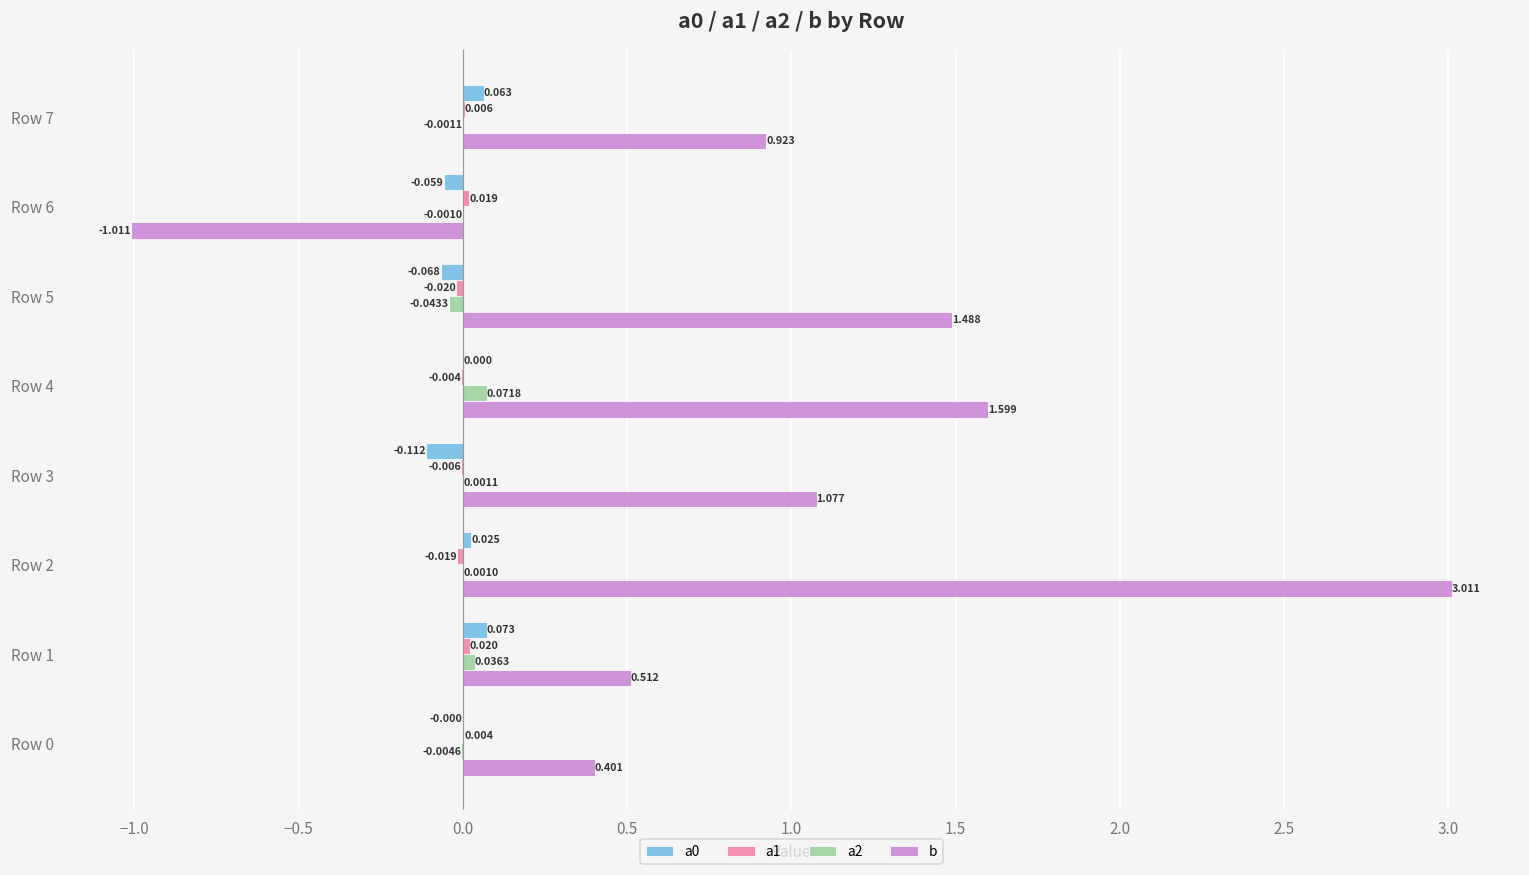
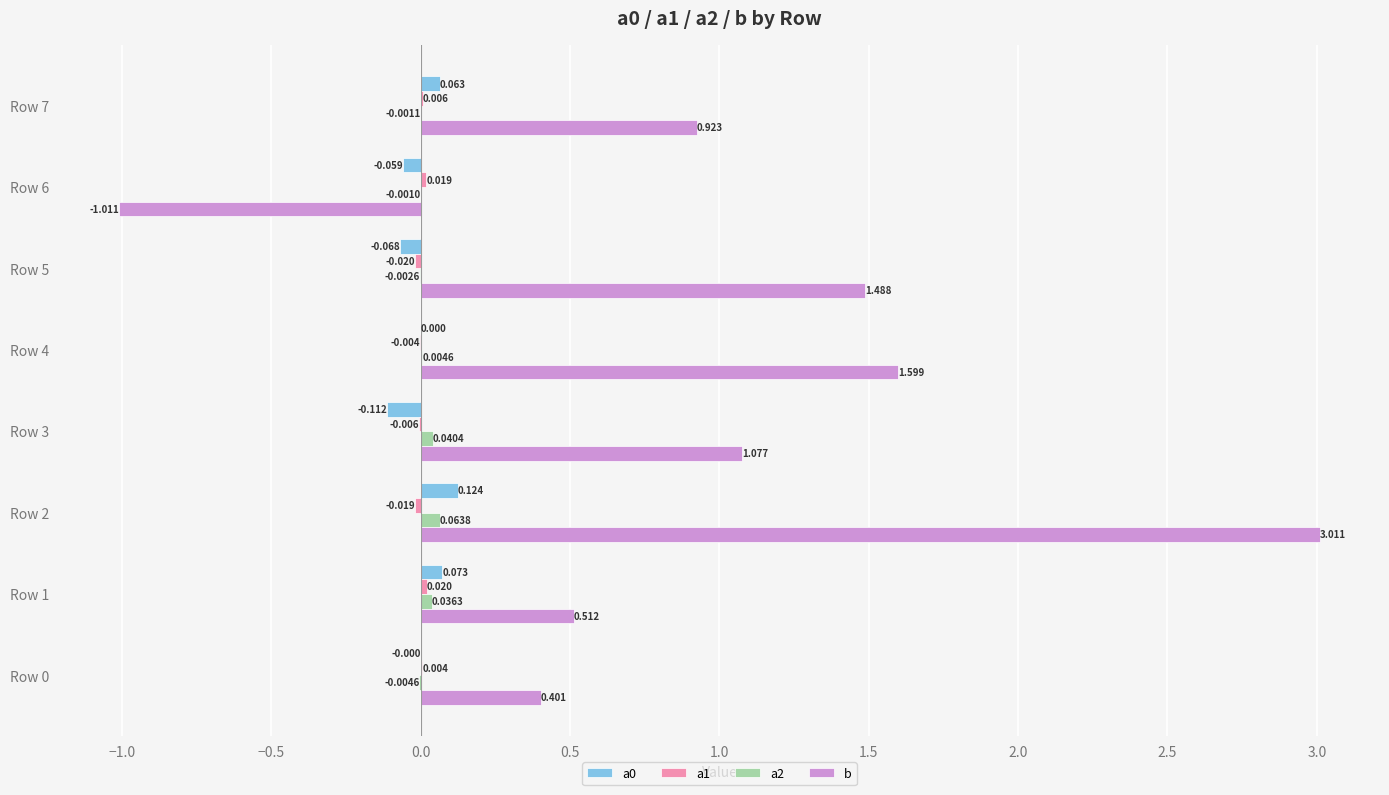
  {
    "a0": {
      "Row 7": 0.063,
      "Row 6": -0.059,
      "Row 5": -0.068,
      "Row 4": 0.000,
      "Row 3": -0.112,
-     "Row 2": 0.025,
+     "Row 2": 0.124,
      "Row 1": 0.073,
      "Row 0": -0.000
    },
    "a2": {
      "Row 7": -0.0011,
      "Row 6": -0.0010,
-     "Row 5": -0.0433,
-     "Row 4": 0.0718,
-     "Row 3": 0.0011,
-     "Row 2": 0.0010,
+     "Row 5": -0.0026,
+     "Row 4": 0.0046,
+     "Row 3": 0.0404,
+     "Row 2": 0.0638,
      "Row 1": 0.0363,
      "Row 0": -0.0046
    }
  }
